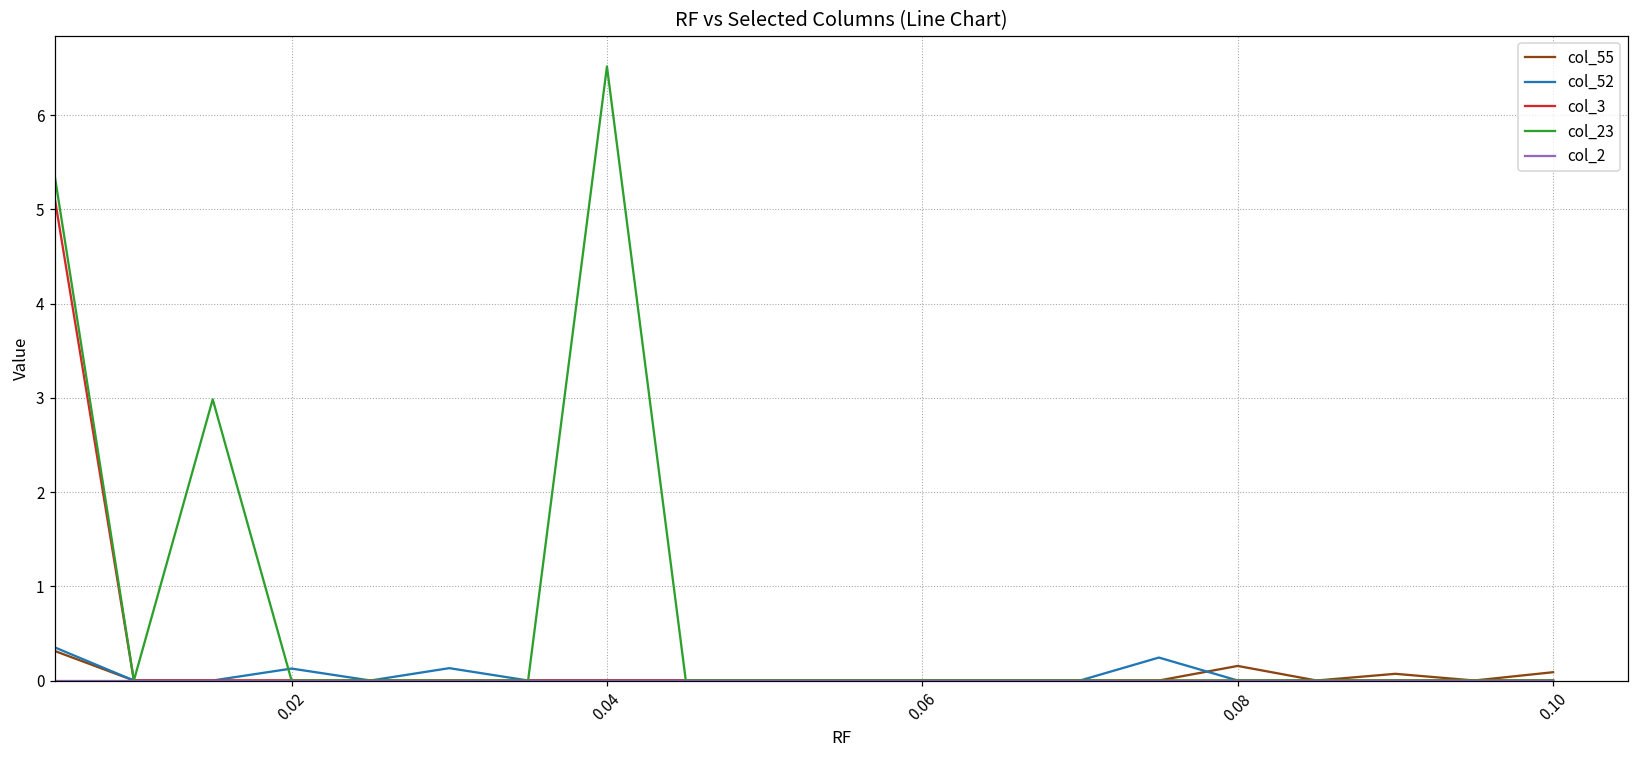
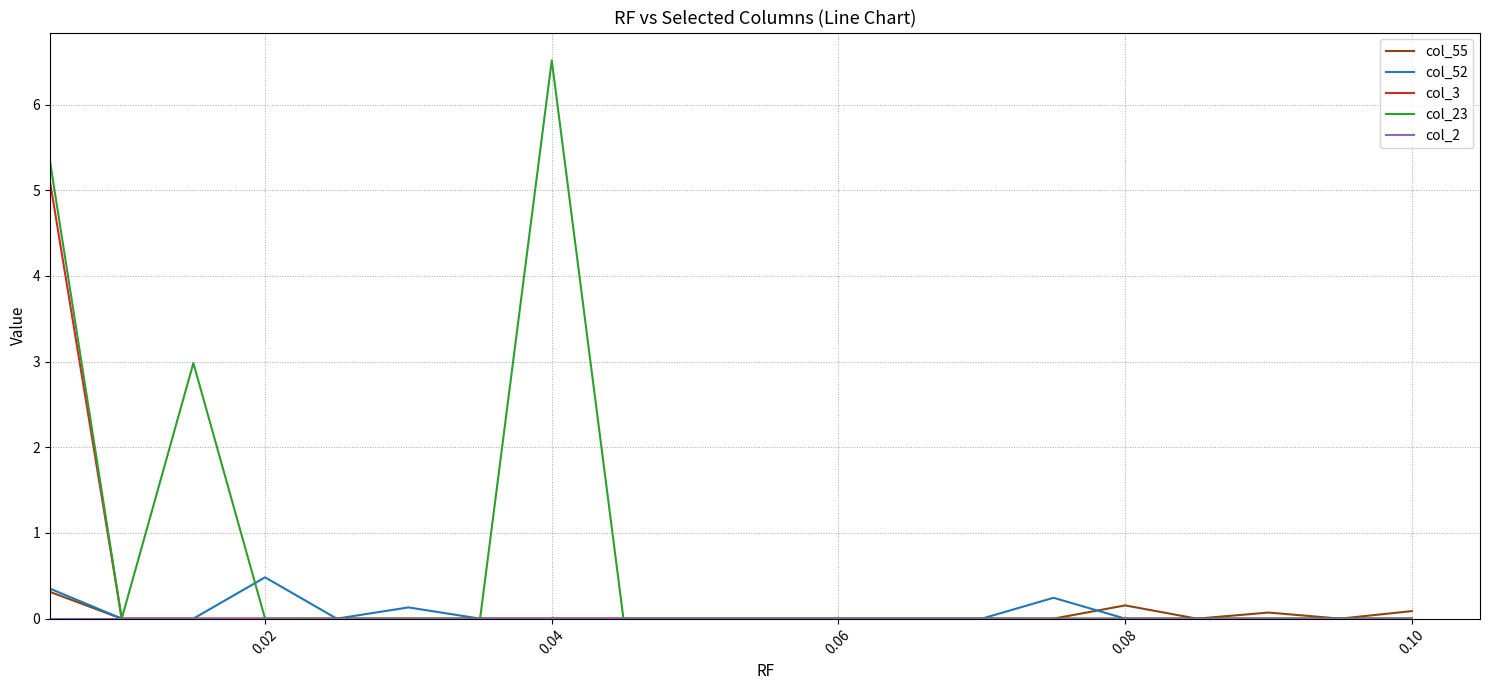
  {
    "col_55": {
      "0.08": 0.2,
      "0.10": 0.1
    },
    "col_52": {
-     "0.02": 0.1
+     "0.02": 0.5
    },
    "col_23": {
      "0.04": 6.5
    }
  }
